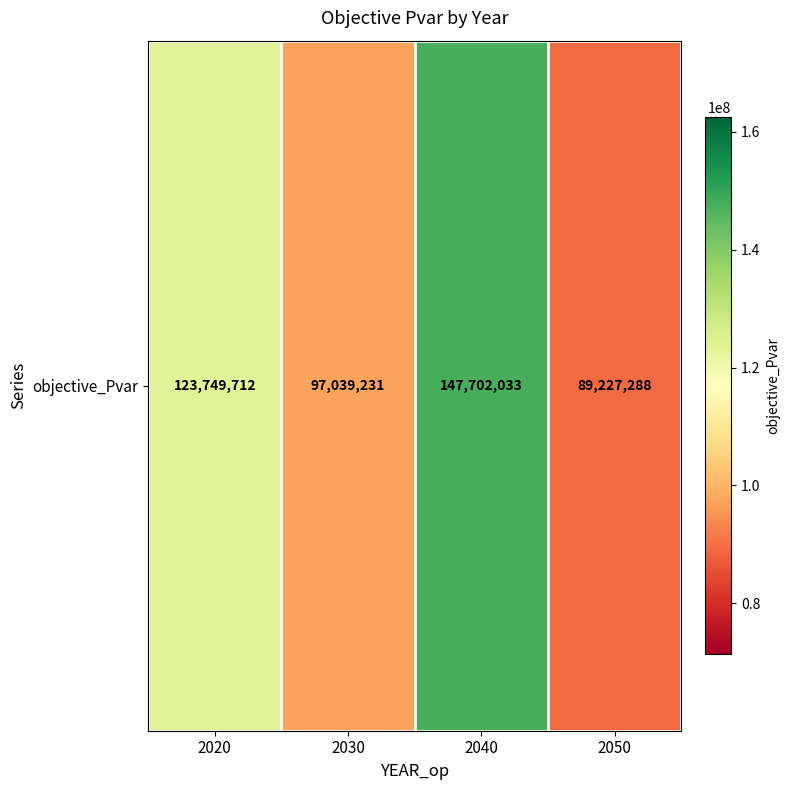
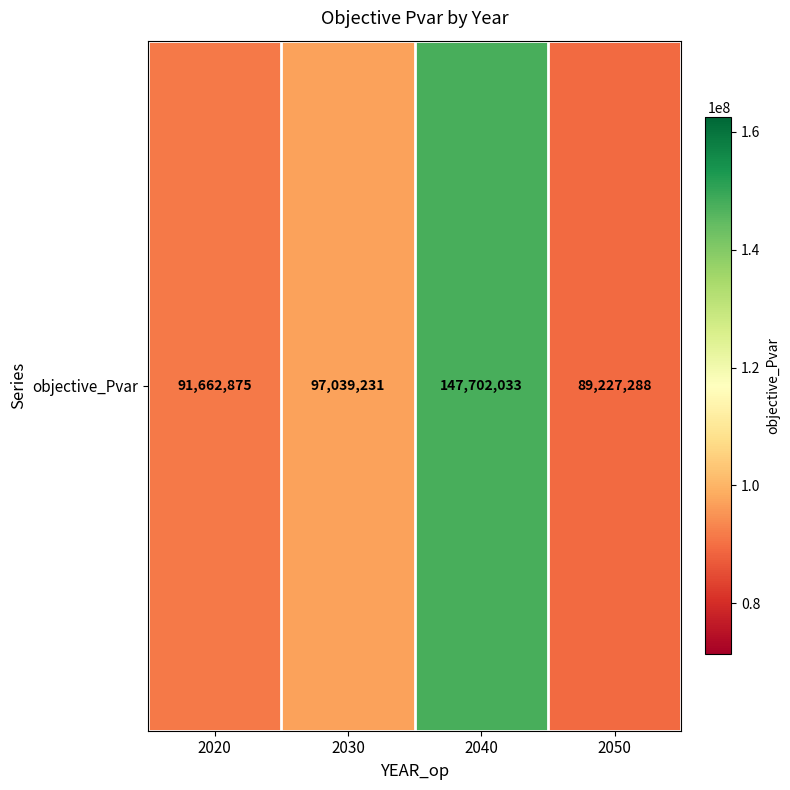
  {
    "objective_Pvar": {
-     "2020": "123,749,712",
+     "2020": "91,662,875",
      "2030": "97,039,231",
      "2040": "147,702,033",
      "2050": "89,227,288"
    }
  }
